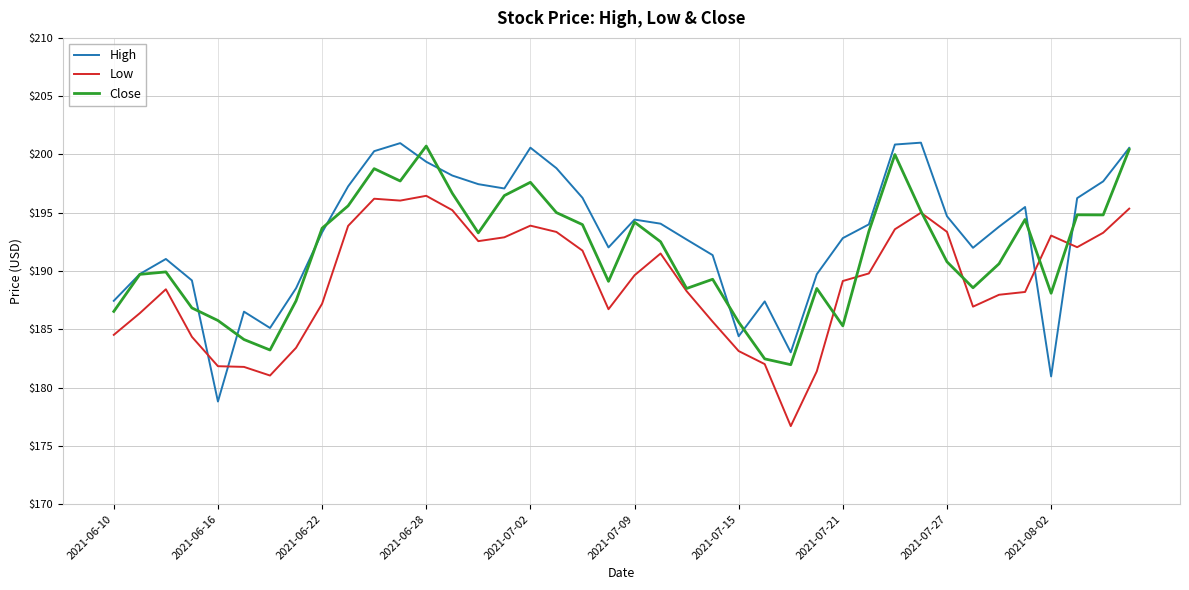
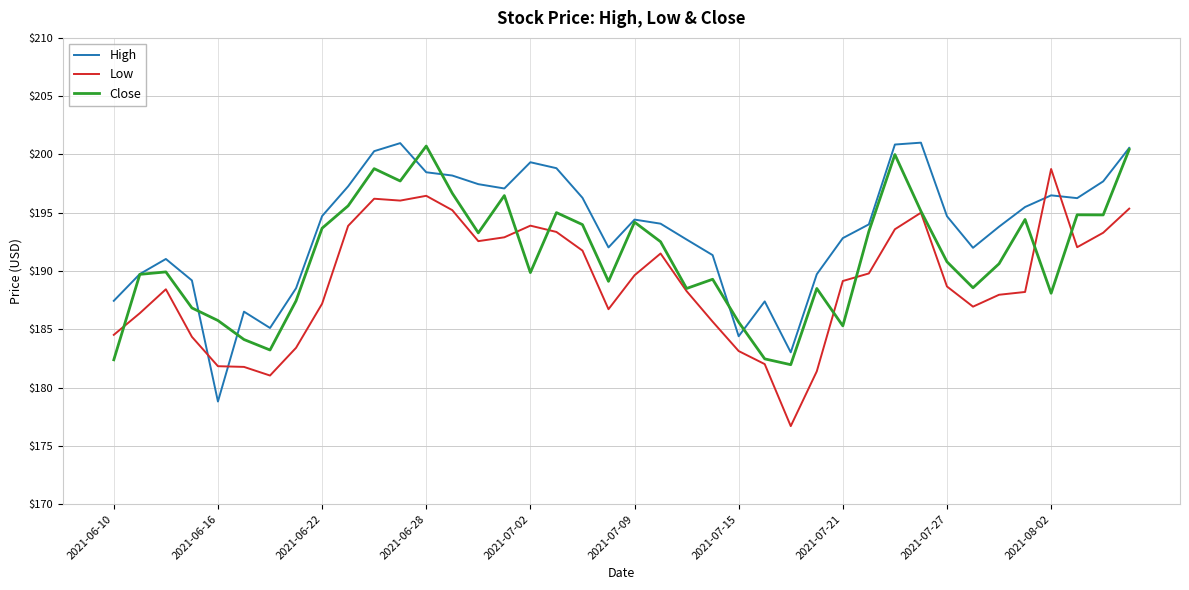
  {
    "High": {
      "2021-06-10": "$187.4",
      "2021-06-16": "$178.8",
-     "2021-06-22": "$193.3",
-     "2021-06-28": "$199.4",
-     "2021-07-02": "$200.6",
+     "2021-06-22": "$194.7",
+     "2021-06-28": "$198.5",
+     "2021-07-02": "$199.3",
      "2021-07-09": "$194.4",
      "2021-07-15": "$184.4",
      "2021-07-21": "$192.8",
      "2021-07-27": "$194.7",
-     "2021-08-02": "$181.0"
+     "2021-08-02": "$196.5"
    },
    "Low": {
      "2021-06-10": "$184.5",
      "2021-06-16": "$181.8",
      "2021-06-22": "$187.2",
      "2021-06-28": "$196.5",
      "2021-07-02": "$193.9",
      "2021-07-09": "$189.6",
      "2021-07-15": "$183.1",
      "2021-07-21": "$189.1",
-     "2021-07-27": "$193.4",
-     "2021-08-02": "$193.0"
+     "2021-07-27": "$188.7",
+     "2021-08-02": "$198.8"
    },
    "Close": {
-     "2021-06-10": "$186.5",
+     "2021-06-10": "$182.4",
      "2021-06-16": "$185.8",
      "2021-06-22": "$193.7",
      "2021-06-28": "$200.7",
-     "2021-07-02": "$197.6",
+     "2021-07-02": "$189.9",
      "2021-07-09": "$194.2",
      "2021-07-15": "$185.6",
      "2021-07-21": "$185.3",
      "2021-07-27": "$190.8",
      "2021-08-02": "$188.1"
    }
  }
